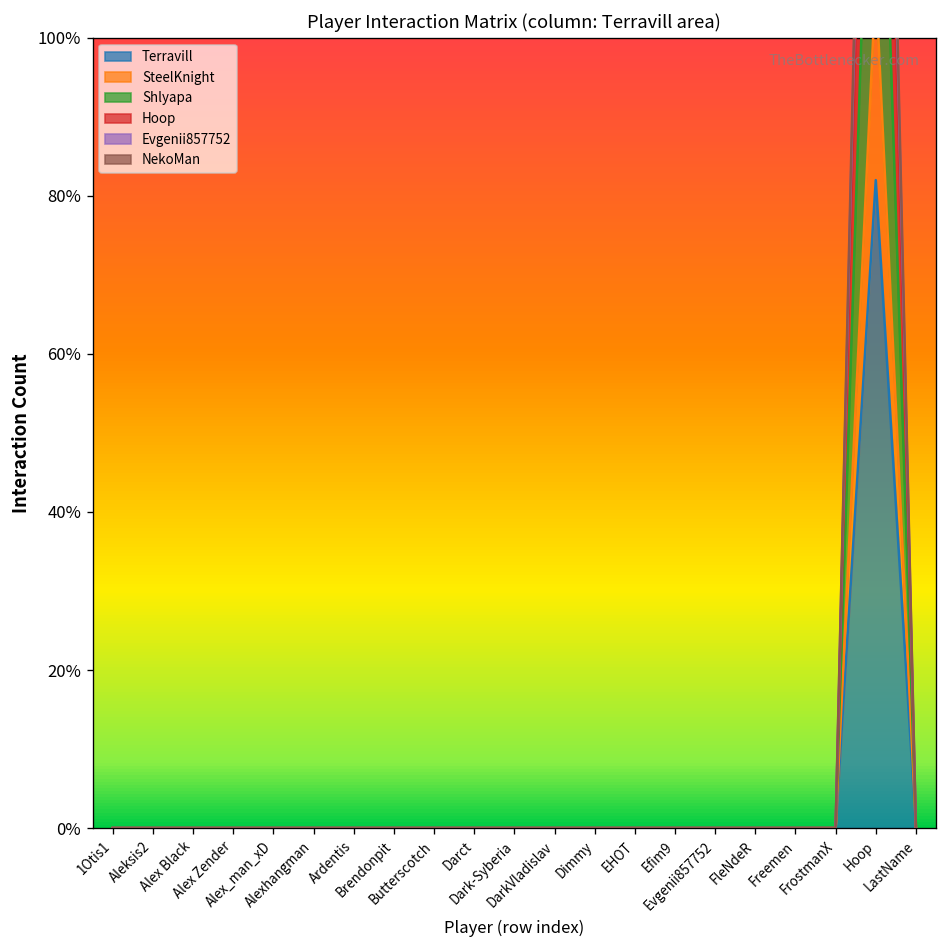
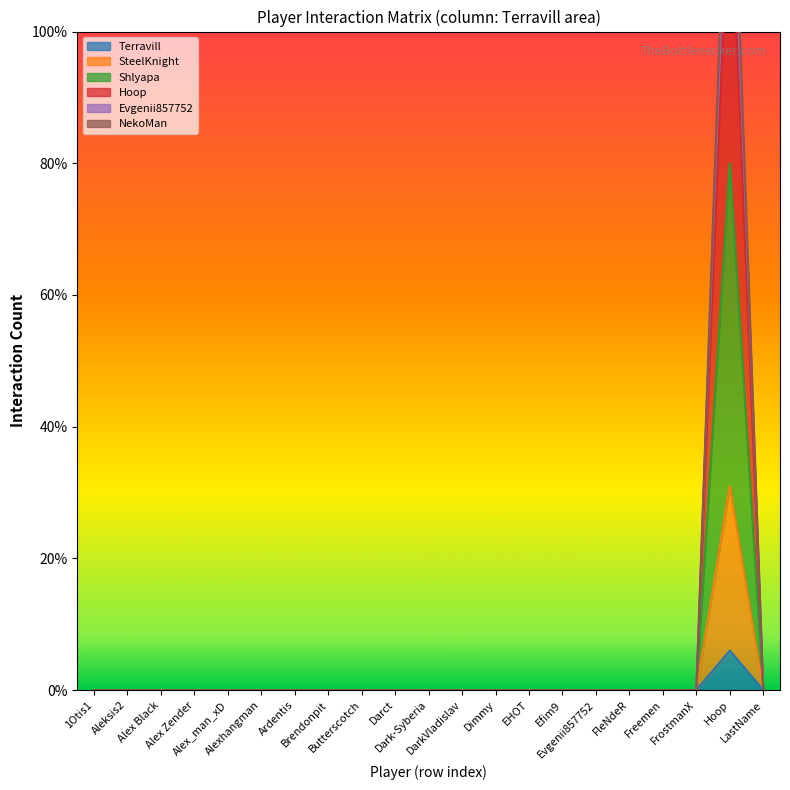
  {
    "Terravill": {
-     "Hoop": "82%"
+     "Hoop": "6%"
    }
  }
